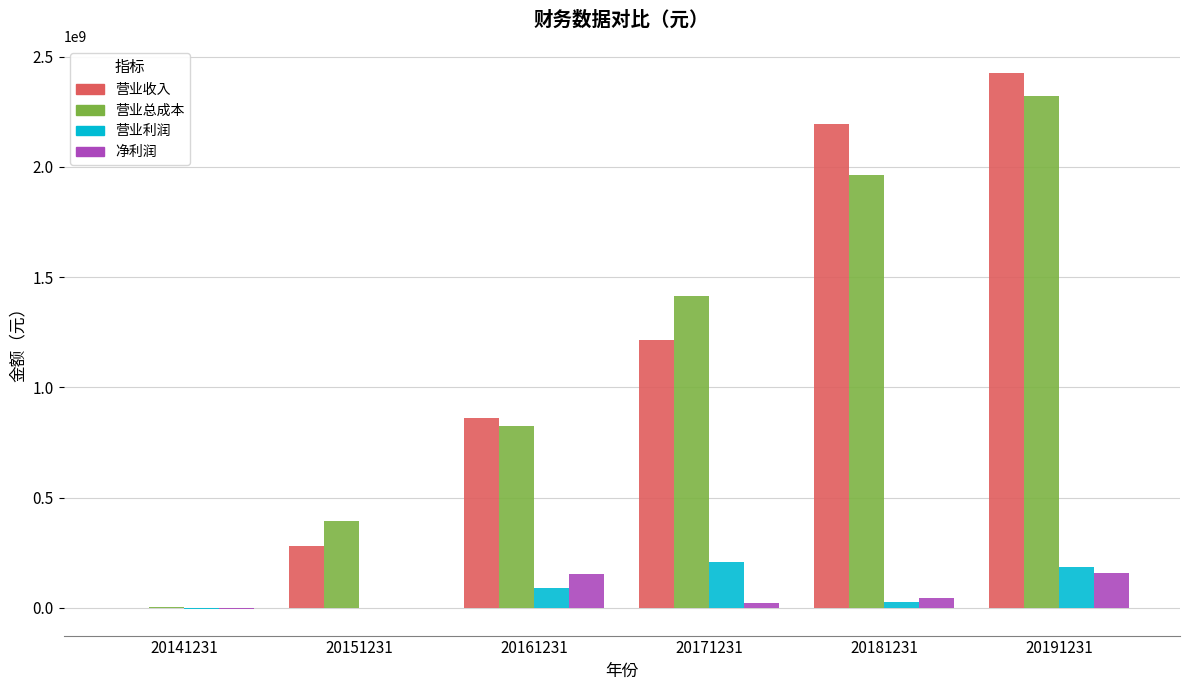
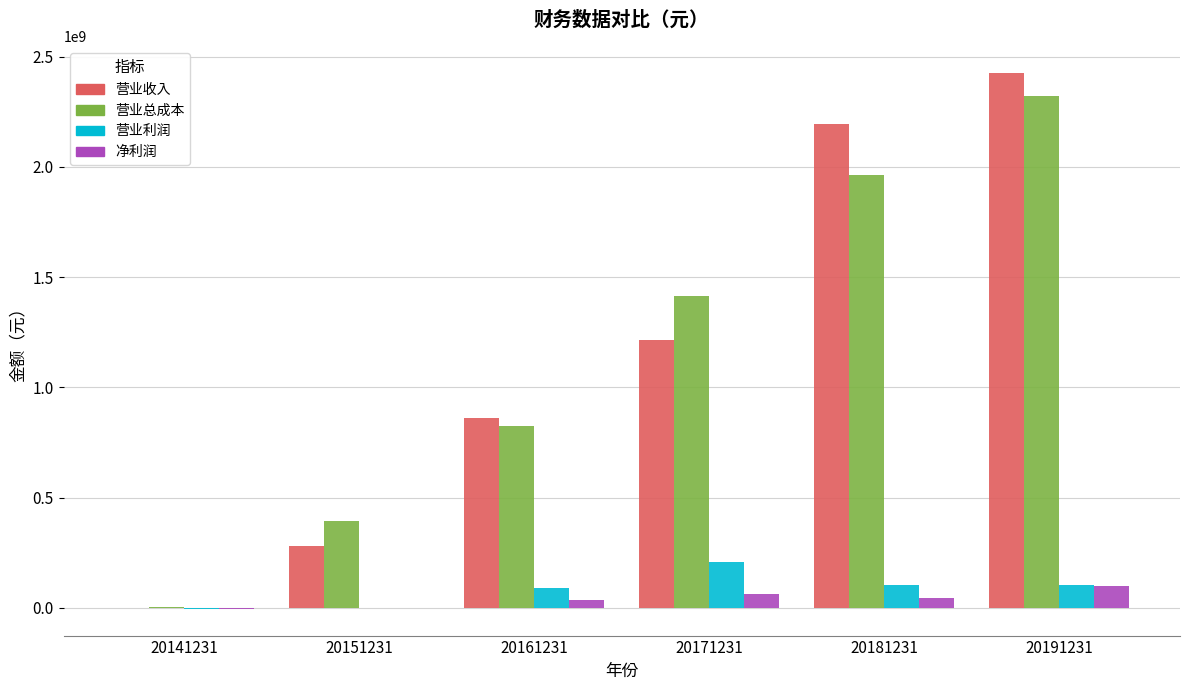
  {
    "营业收入": {
      "20141231": 0,
      "20151231": 280000000,
      "20161231": 860000000,
      "20171231": 1210000000,
      "20181231": 2190000000,
      "20191231": 2430000000
    },
    "营业总成本": {
      "20151231": 400000000,
      "20161231": 830000000,
      "20171231": 1410000000,
      "20181231": 1960000000,
      "20191231": 2320000000
    },
    "营业利润": {
      "20161231": 90000000,
      "20171231": 210000000,
-     "20181231": 30000000,
-     "20191231": 180000000
+     "20181231": 110000000,
+     "20191231": 100000000
    },
    "净利润": {
-     "20161231": 160000000,
-     "20171231": 20000000,
+     "20161231": 30000000,
+     "20171231": 60000000,
      "20181231": 40000000,
-     "20191231": 160000000
+     "20191231": 100000000
    }
  }
